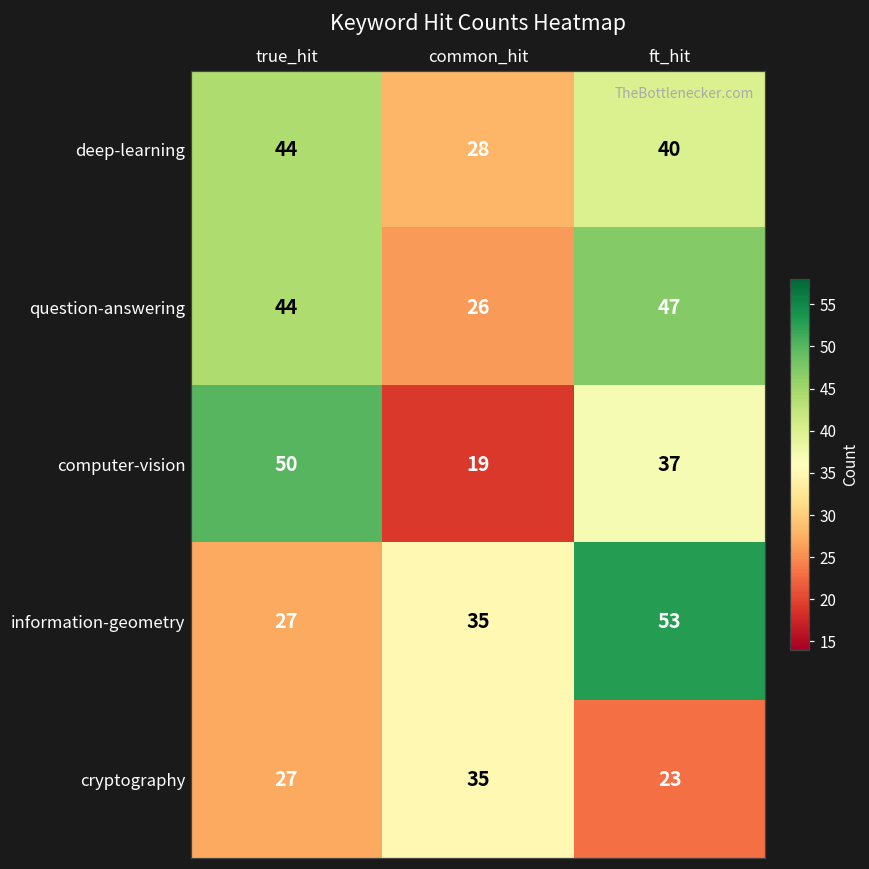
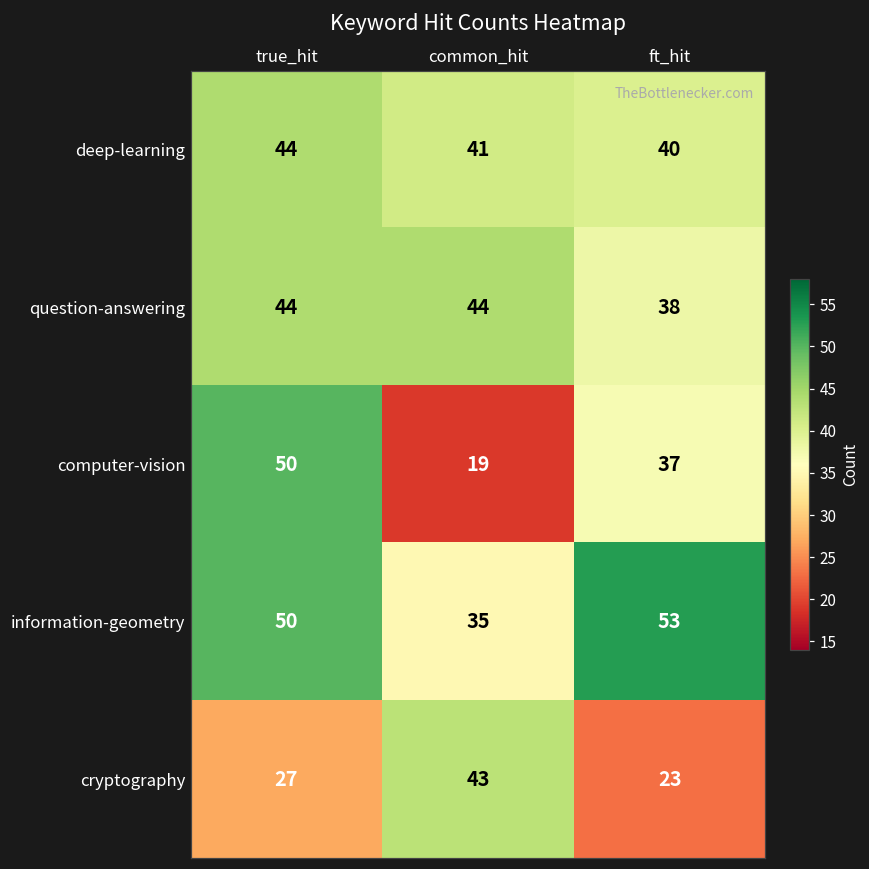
  {
    "deep-learning": {
      "true_hit": 44,
-     "common_hit": 28
+     "common_hit": 41
    },
    "question-answering": {
      "true_hit": 44,
-     "common_hit": 26,
-     "ft_hit": 47
+     "common_hit": 44,
+     "ft_hit": 38
    },
    "computer-vision": {
      "true_hit": 50,
      "common_hit": 19,
      "ft_hit": 37
    },
    "information-geometry": {
-     "true_hit": 27,
+     "true_hit": 50,
      "common_hit": 35,
      "ft_hit": 53
    },
    "cryptography": {
      "true_hit": 27,
-     "common_hit": 35,
+     "common_hit": 43,
      "ft_hit": 23
    }
  }
